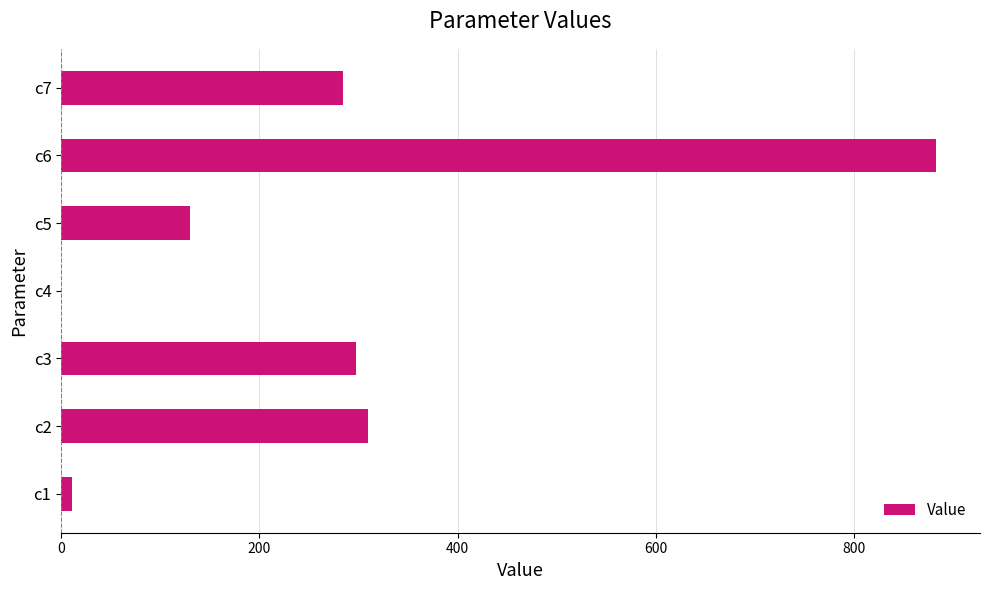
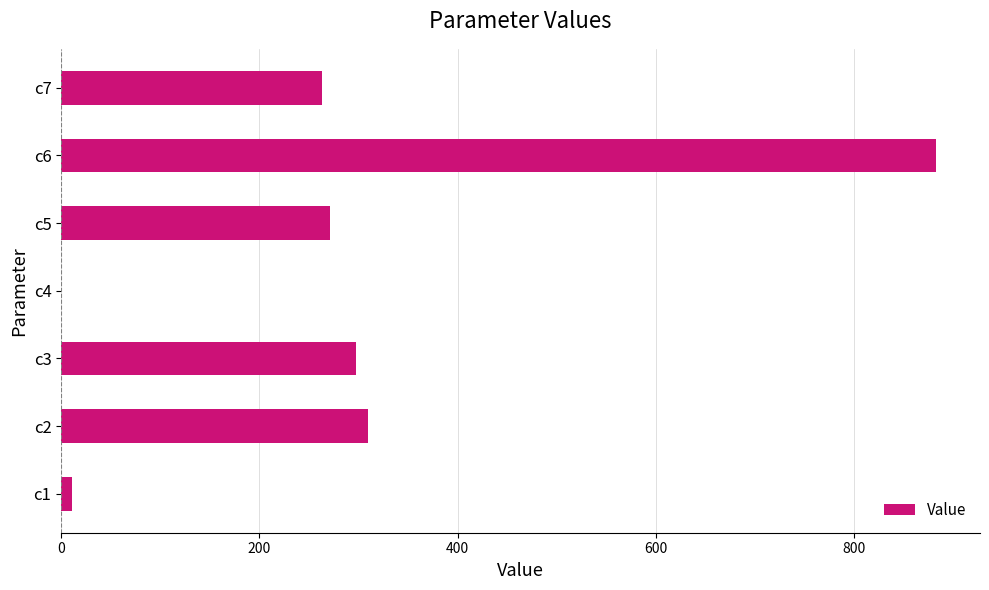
  {
-   "c7": 280,
+   "c7": 260,
    "c6": 880,
-   "c5": 130,
+   "c5": 270,
    "c3": 300,
    "c2": 310,
    "c1": 10
  }
